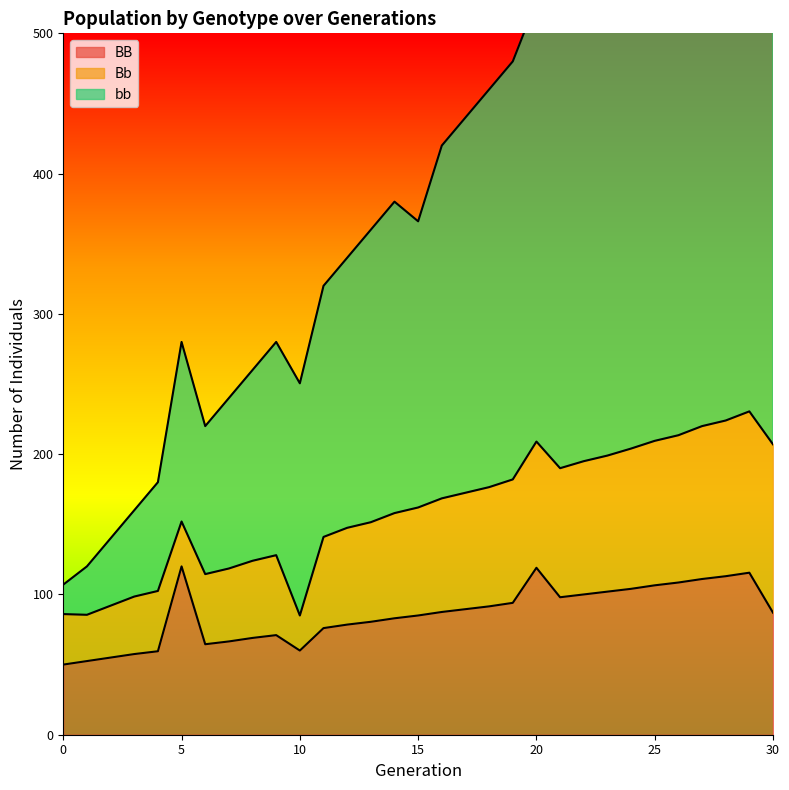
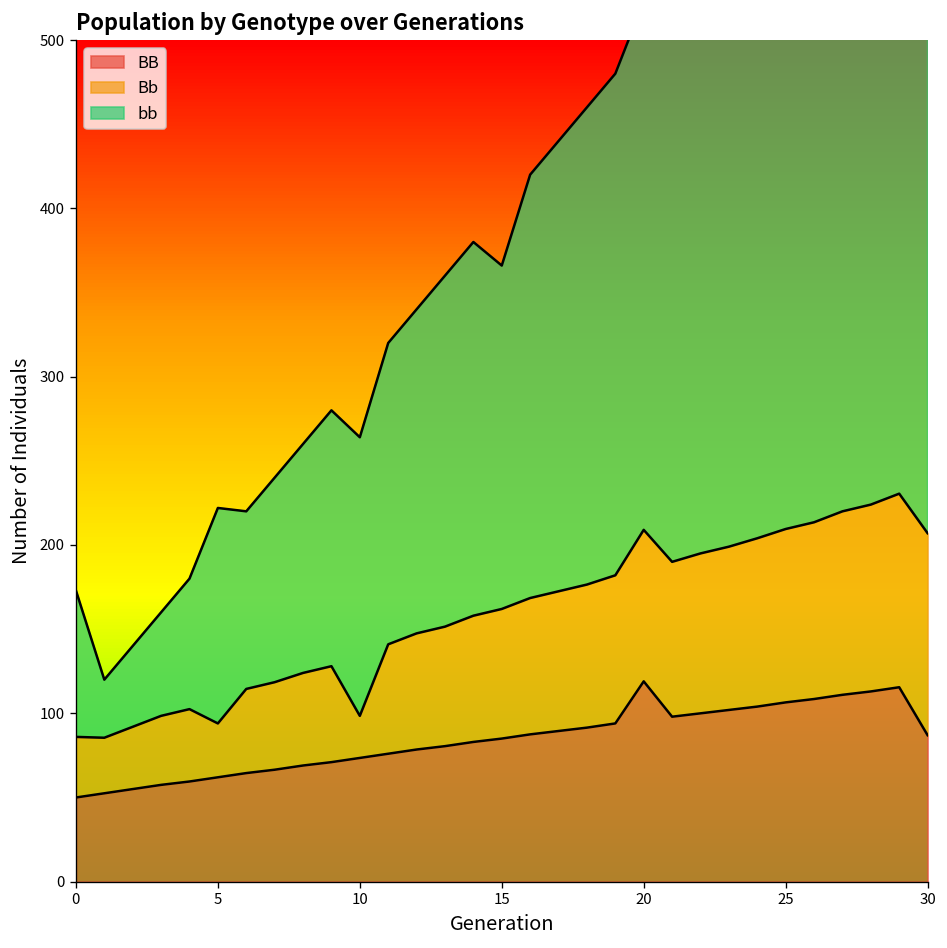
  {
    "BB": {
      "0": 50,
-     "5": 120,
-     "10": 60,
+     "5": 62,
+     "10": 74,
      "15": 85,
      "20": 119,
      "25": 107,
      "30": 87
    },
    "Bb": {
      "0": 36,
      "5": 32,
      "10": 25,
      "15": 77,
      "20": 90,
      "25": 103,
      "30": 120
    },
    "bb": {
-     "0": 21,
+     "0": 87,
      "5": 128,
      "10": 166,
      "15": 204
    }
  }
